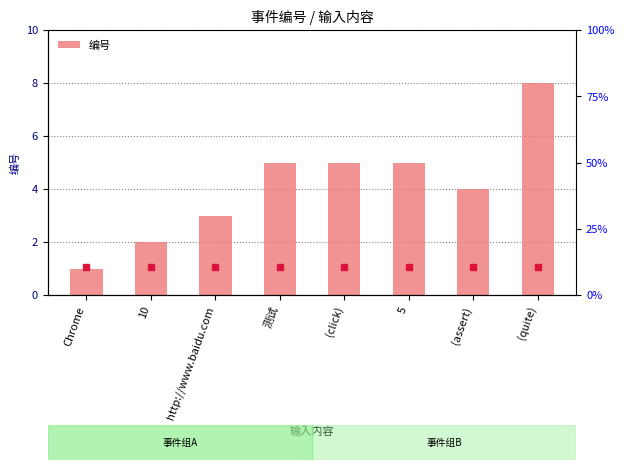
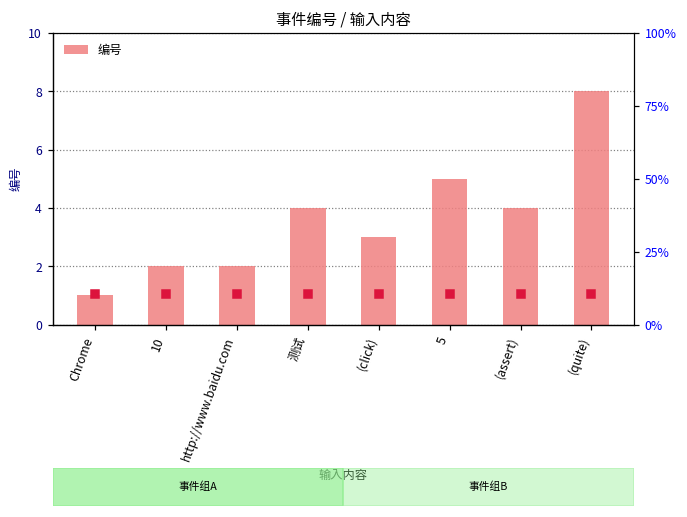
  {
    "编号": {
      "Chrome": 1,
      "10": 2,
-     "http://www.baidu.com": 3,
-     "测试": 5,
-     "(click)": 5,
+     "http://www.baidu.com": 2,
+     "测试": 4,
+     "(click)": 3,
      "5": 5,
      "(assert)": 4,
      "(quite)": 8
    }
  }
